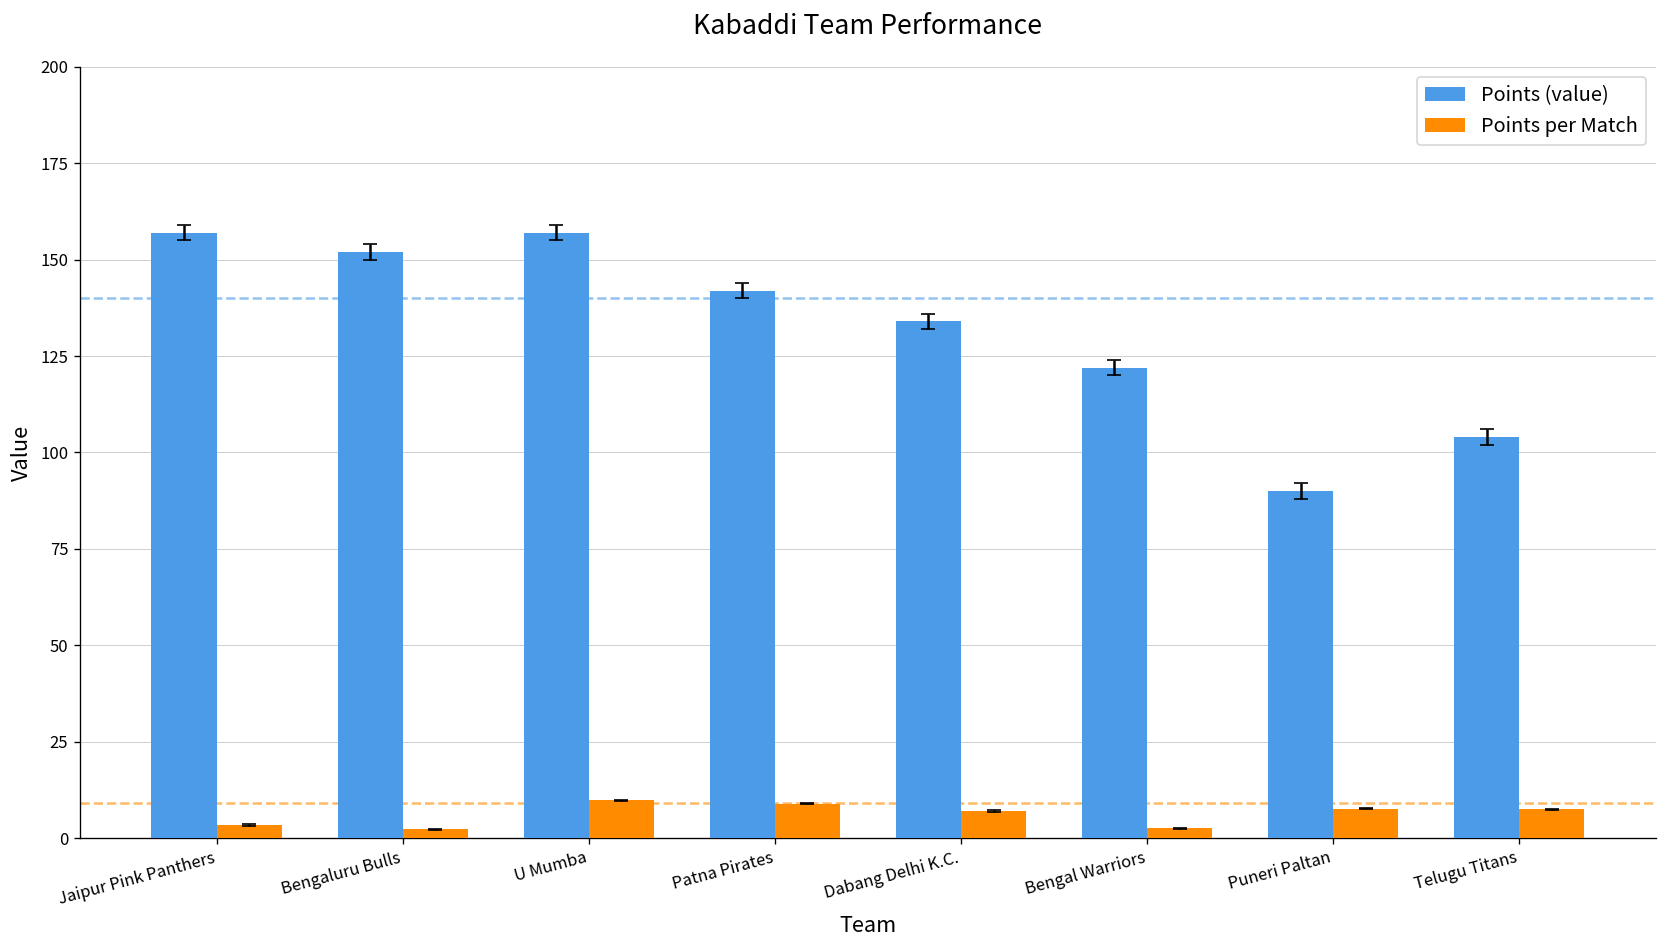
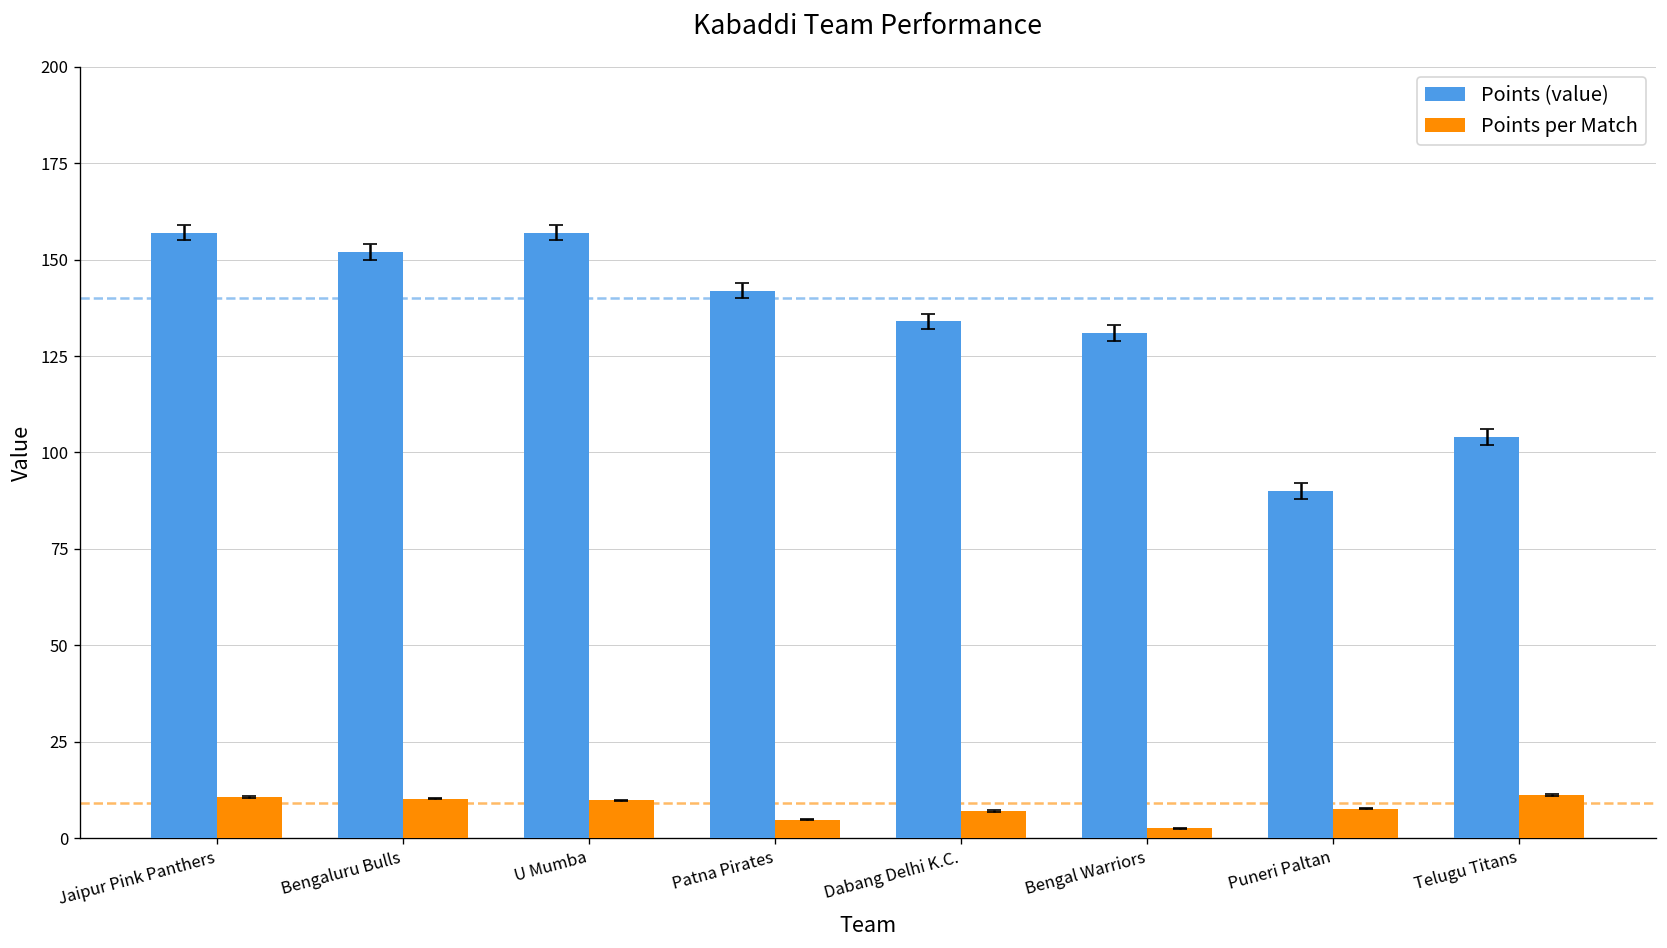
  {
    "Points (value)": {
      "Jaipur Pink Panthers": 157,
      "Bengaluru Bulls": 152,
      "U Mumba": 157,
      "Patna Pirates": 142,
      "Dabang Delhi K.C.": 134,
-     "Bengal Warriors": 122,
+     "Bengal Warriors": 131,
      "Puneri Paltan": 90,
      "Telugu Titans": 104
    },
    "Points per Match": {
-     "Jaipur Pink Panthers": 3,
-     "Bengaluru Bulls": 2,
+     "Jaipur Pink Panthers": 11,
+     "Bengaluru Bulls": 10,
      "U Mumba": 10,
-     "Patna Pirates": 9,
+     "Patna Pirates": 5,
      "Dabang Delhi K.C.": 7,
      "Bengal Warriors": 3,
      "Puneri Paltan": 8,
-     "Telugu Titans": 7
+     "Telugu Titans": 11
    }
  }
